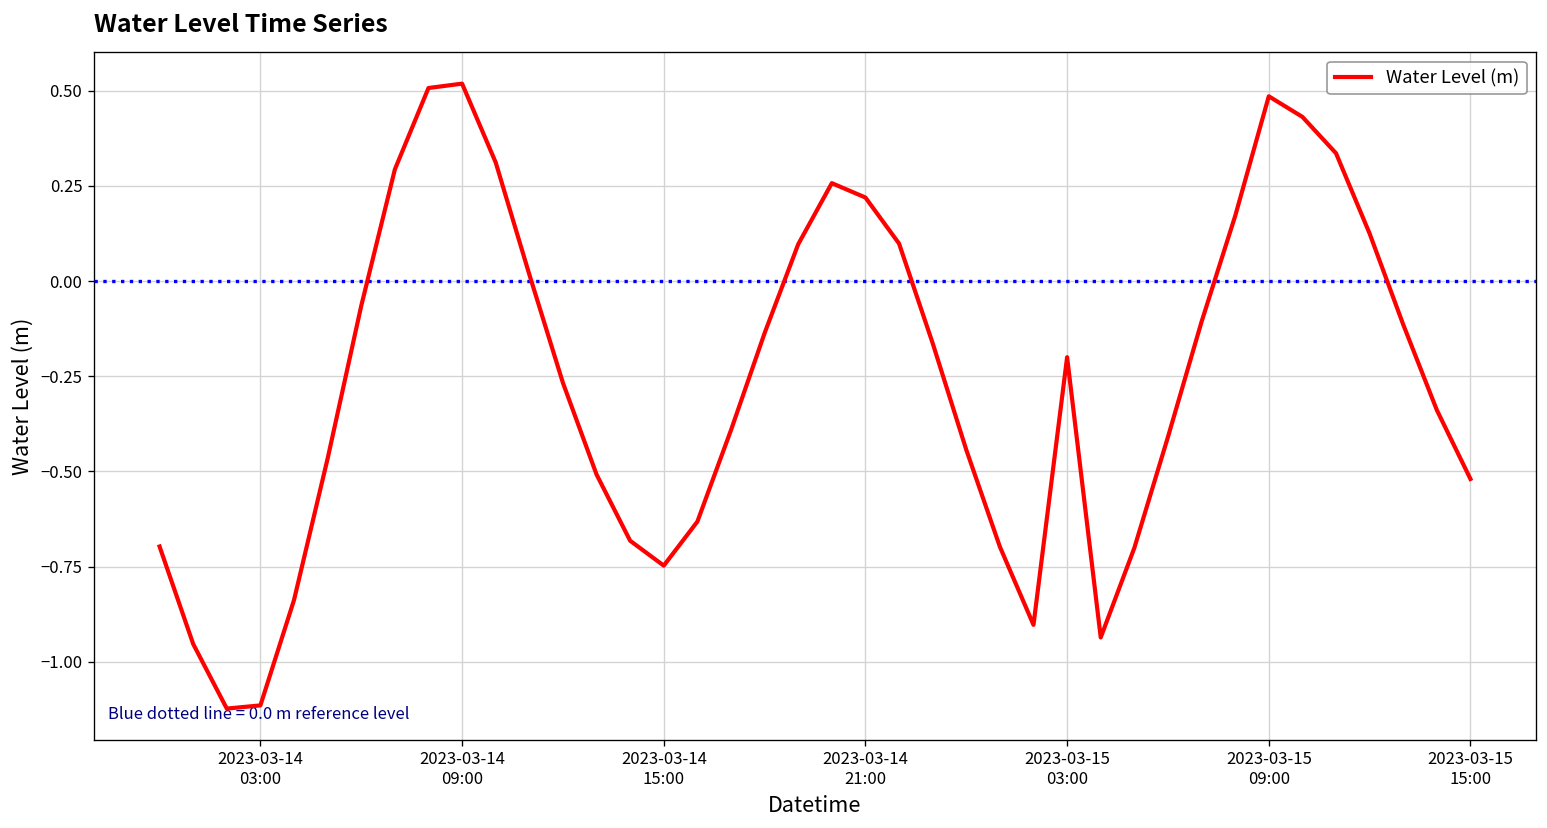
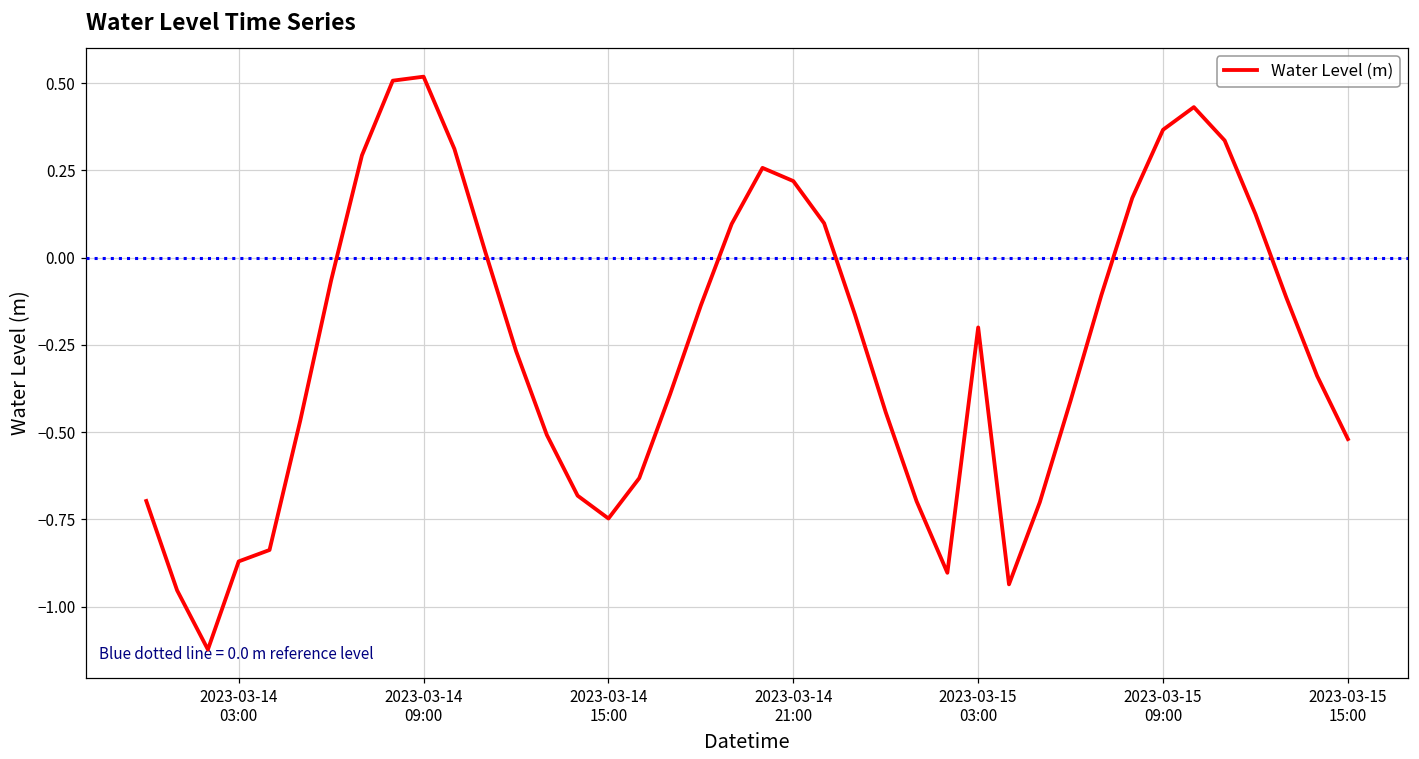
  {
-   "2023-03-14 03:00": -1.11,
+   "2023-03-14 03:00": -0.87,
    "2023-03-14 09:00": 0.52,
    "2023-03-14 15:00": -0.75,
    "2023-03-14 21:00": 0.22,
    "2023-03-15 03:00": -0.20,
-   "2023-03-15 09:00": 0.49,
+   "2023-03-15 09:00": 0.37,
    "2023-03-15 15:00": -0.52
  }
